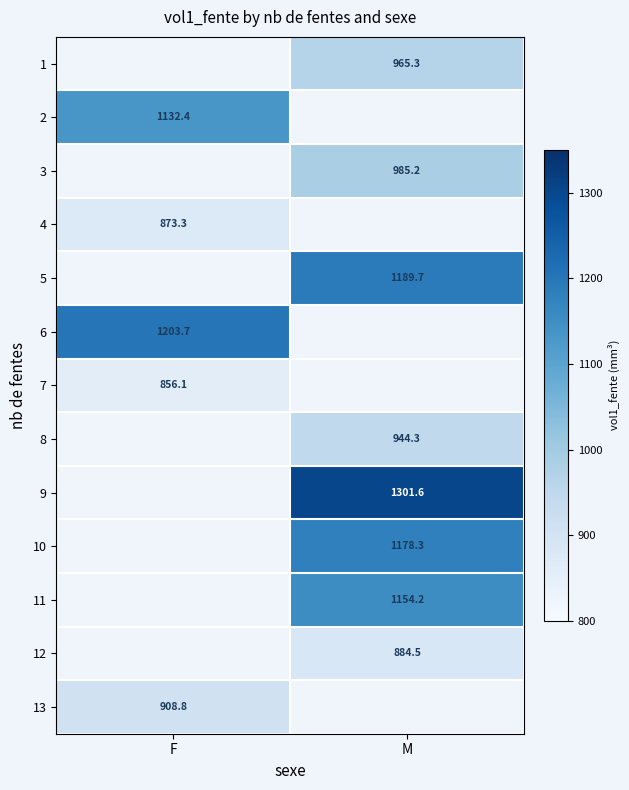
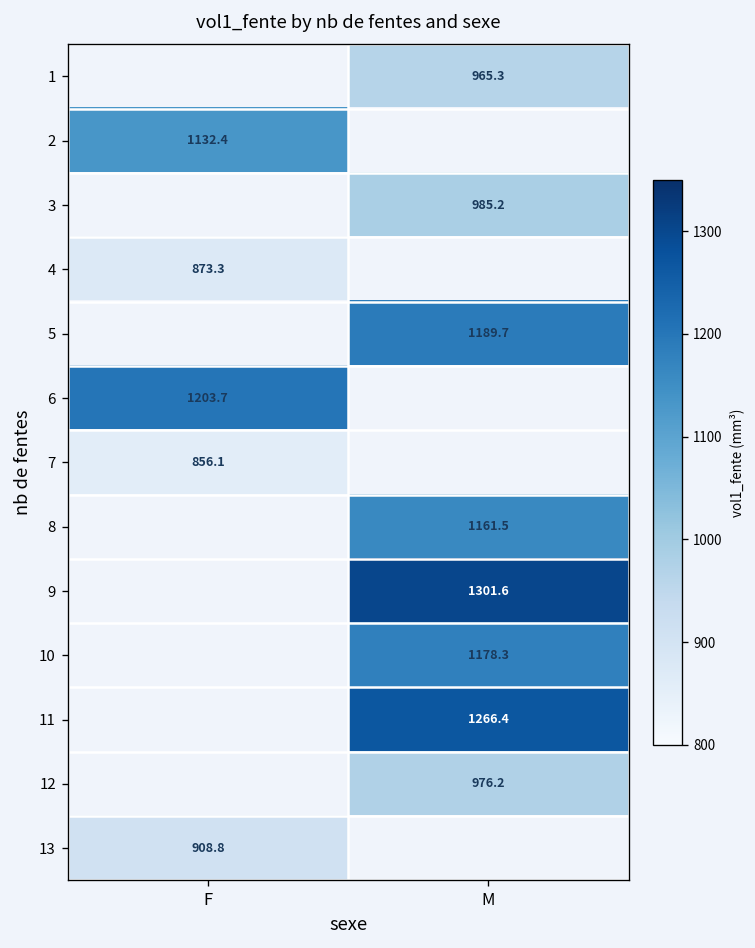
  {
    "1": {
      "M": 965.3
    },
    "2": {
      "F": 1132.4
    },
    "3": {
      "M": 985.2
    },
    "4": {
      "F": 873.3
    },
    "5": {
      "M": 1189.7
    },
    "6": {
      "F": 1203.7
    },
    "7": {
      "F": 856.1
    },
    "8": {
-     "M": 944.3
+     "M": 1161.5
    },
    "9": {
      "M": 1301.6
    },
    "10": {
      "M": 1178.3
    },
    "11": {
-     "M": 1154.2
+     "M": 1266.4
    },
    "12": {
-     "M": 884.5
+     "M": 976.2
    },
    "13": {
      "F": 908.8
    }
  }
